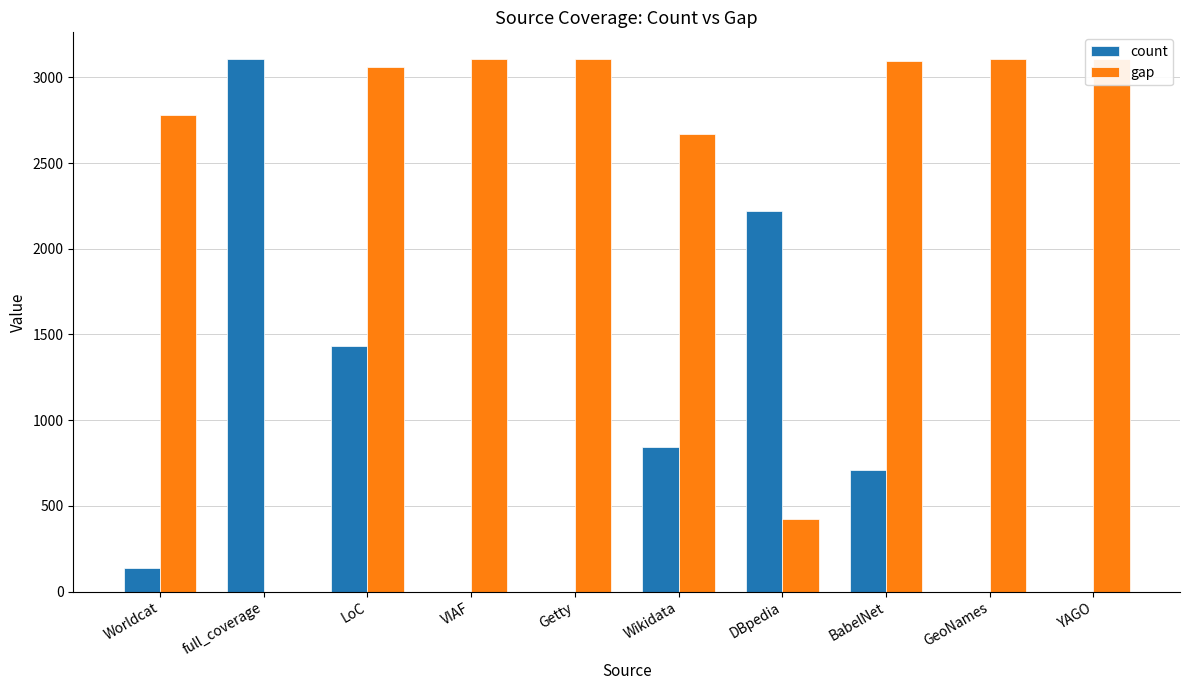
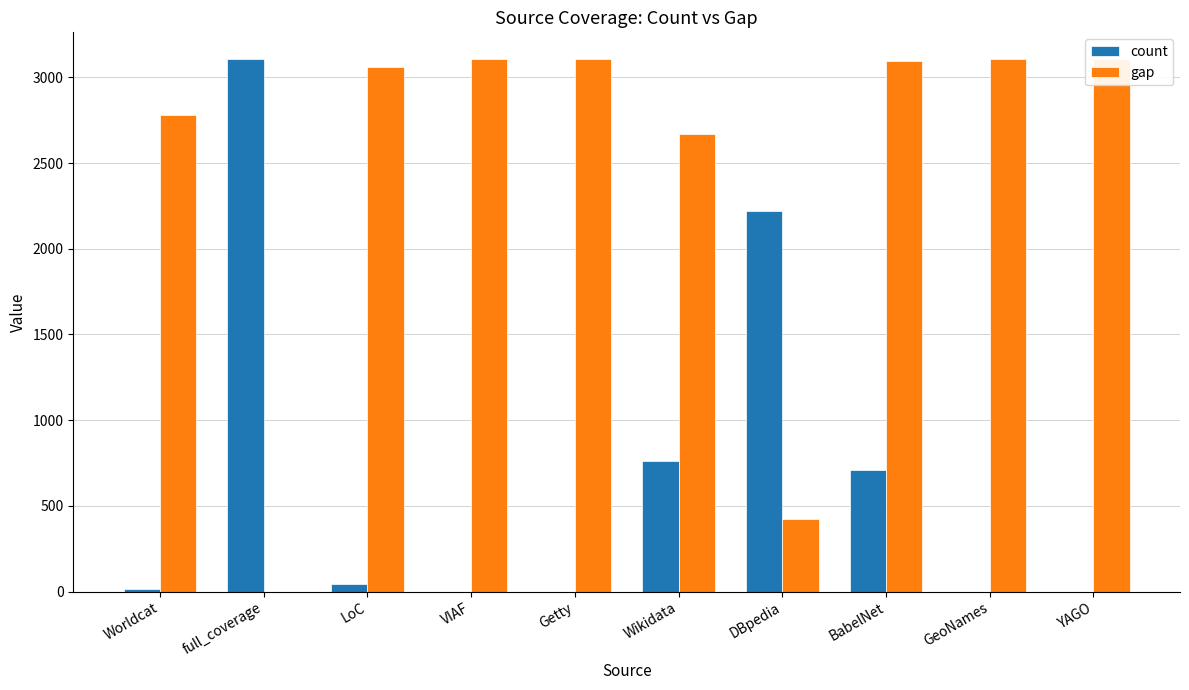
  {
    "count": {
-     "Worldcat": 140,
+     "Worldcat": 20,
      "full_coverage": 3110,
-     "LoC": 1430,
+     "LoC": 50,
      "VIAF": 0,
      "Getty": 0,
-     "Wikidata": 840,
+     "Wikidata": 760,
      "DBpedia": 2220,
      "BabelNet": 710,
      "GeoNames": 0,
      "YAGO": 0
    },
    "gap": {
      "Worldcat": 2780,
      "full_coverage": 0,
      "LoC": 3060,
      "VIAF": 3110,
      "Getty": 3110,
      "Wikidata": 2670,
      "DBpedia": 420,
      "BabelNet": 3100,
      "GeoNames": 3110
    }
  }
